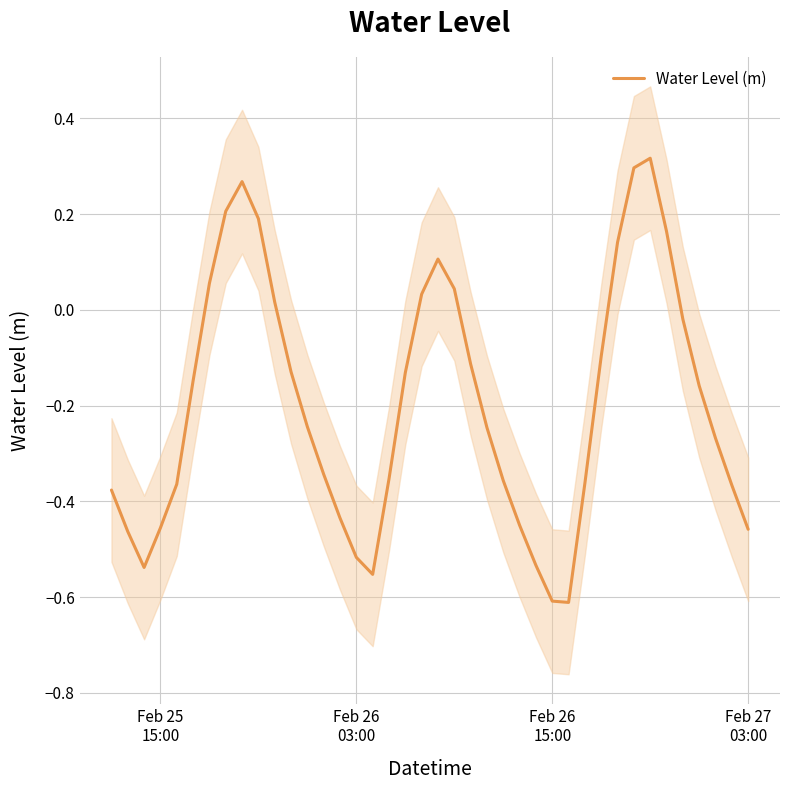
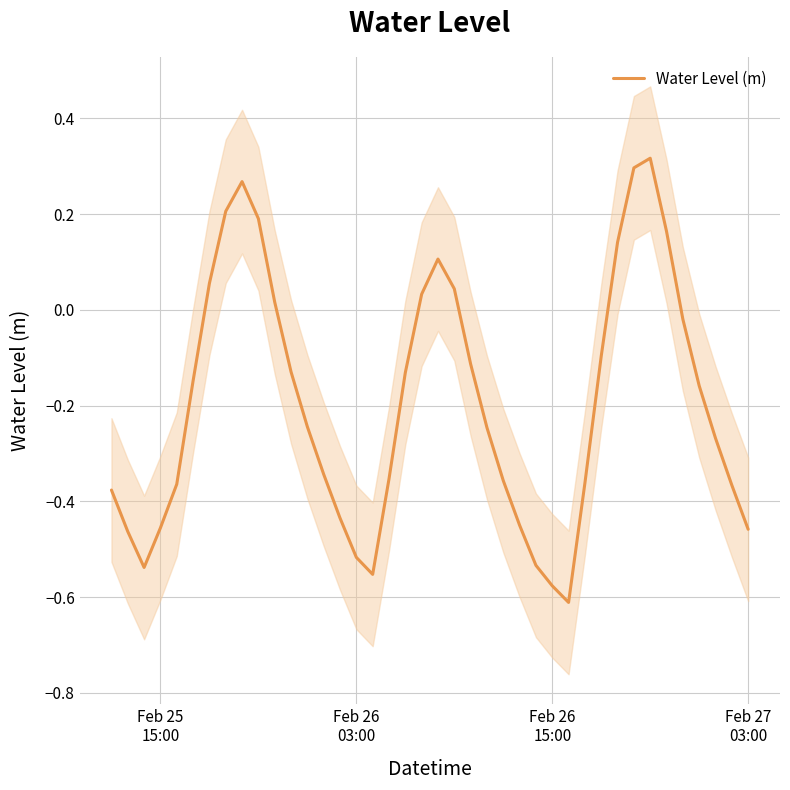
  {
    "Water Level (m)": {
      "Feb 25 15:00": -0.46,
      "Feb 26 03:00": -0.52,
-     "Feb 26 15:00": -0.61,
+     "Feb 26 15:00": -0.58,
      "Feb 27 03:00": -0.46
    }
  }
